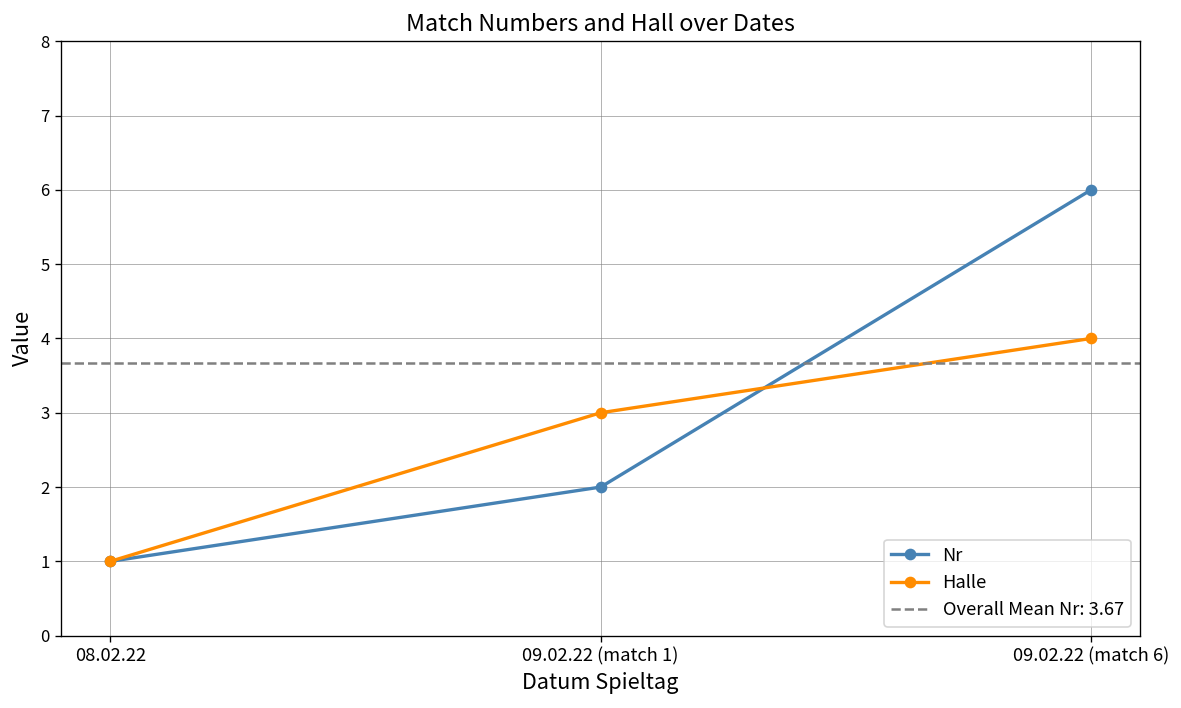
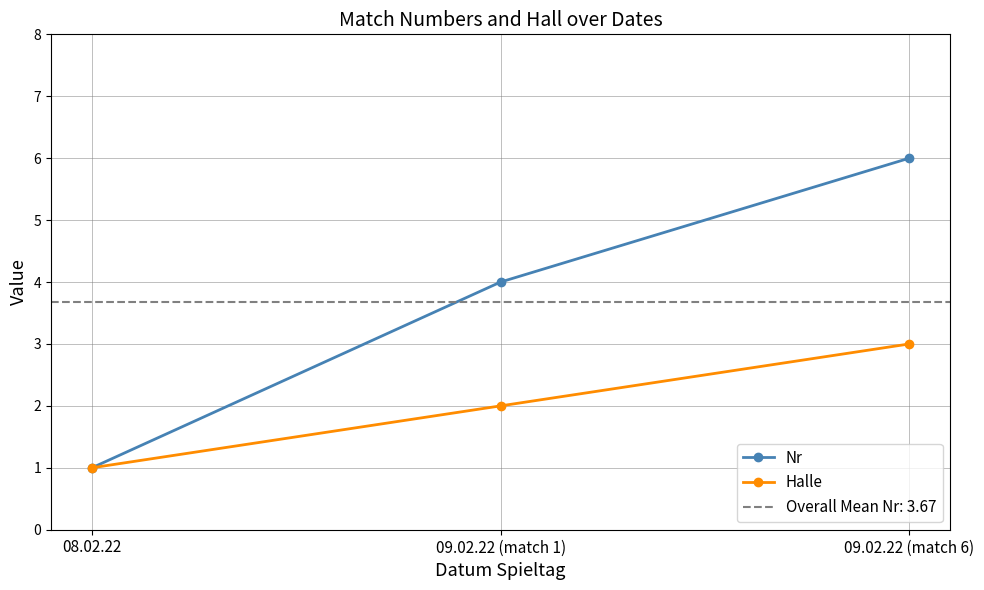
  {
    "Nr": {
-     "09.02.22 (match 1)": 2,
+     "09.02.22 (match 1)": 4,
      "09.02.22 (match 6)": 6
    },
    "Halle": {
-     "09.02.22 (match 1)": 3,
-     "09.02.22 (match 6)": 4
+     "09.02.22 (match 1)": 2,
+     "09.02.22 (match 6)": 3
    }
  }
